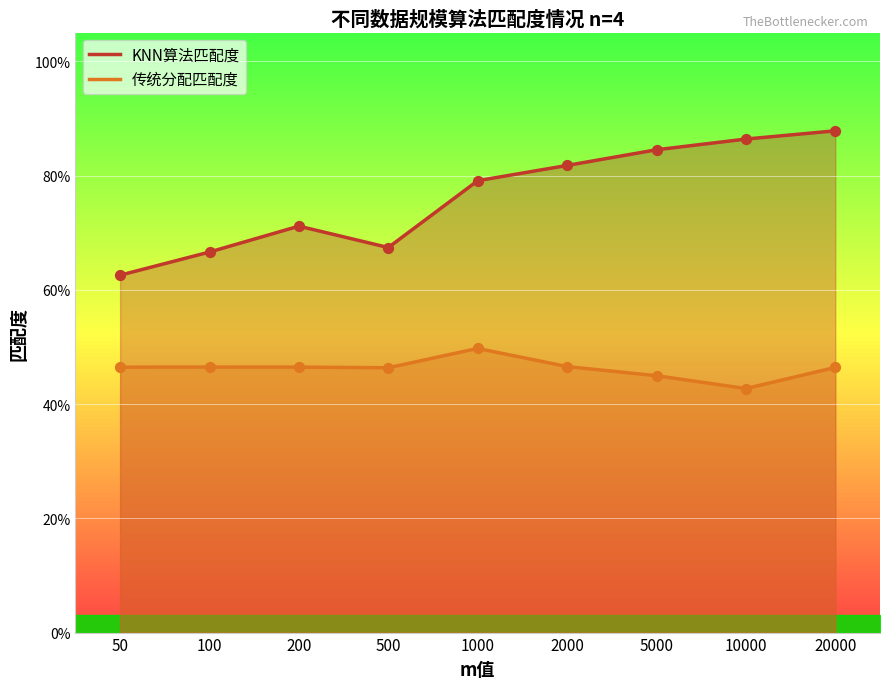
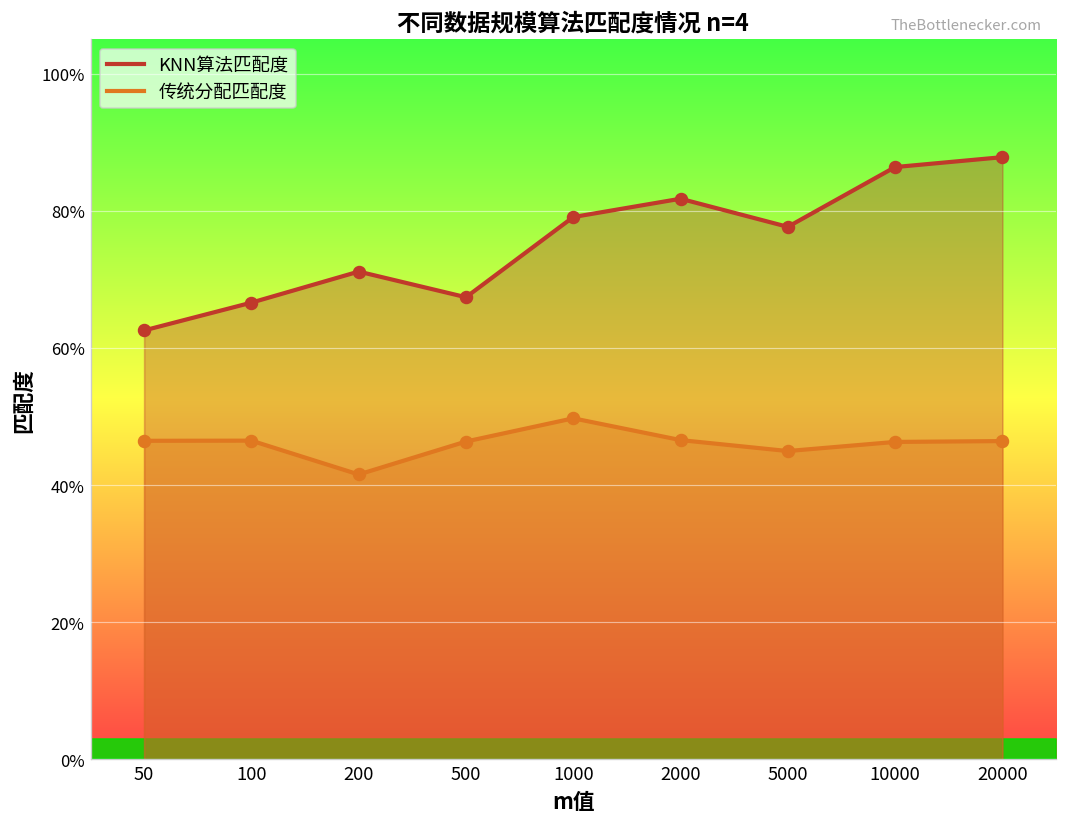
  {
    "KNN算法匹配度": {
      "50": "63%",
      "100": "67%",
      "200": "71%",
      "500": "67%",
      "1000": "79%",
      "2000": "82%",
-     "5000": "85%",
+     "5000": "78%",
      "10000": "86%",
      "20000": "88%"
    },
    "传统分配匹配度": {
      "50": "46%",
      "100": "46%",
-     "200": "46%",
+     "200": "42%",
      "500": "46%",
      "1000": "50%",
      "2000": "47%",
      "5000": "45%",
-     "10000": "43%",
+     "10000": "46%",
      "20000": "46%"
    }
  }
